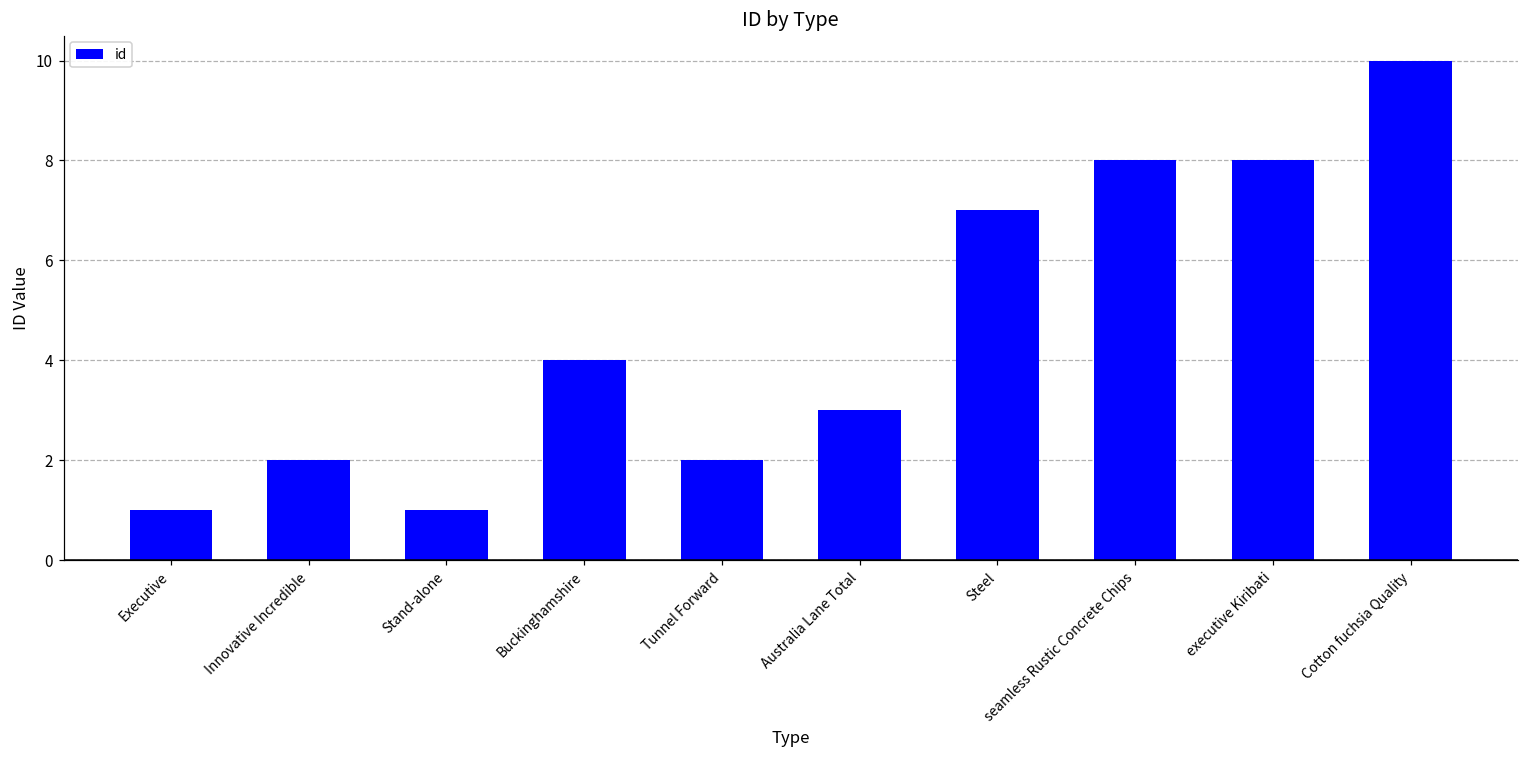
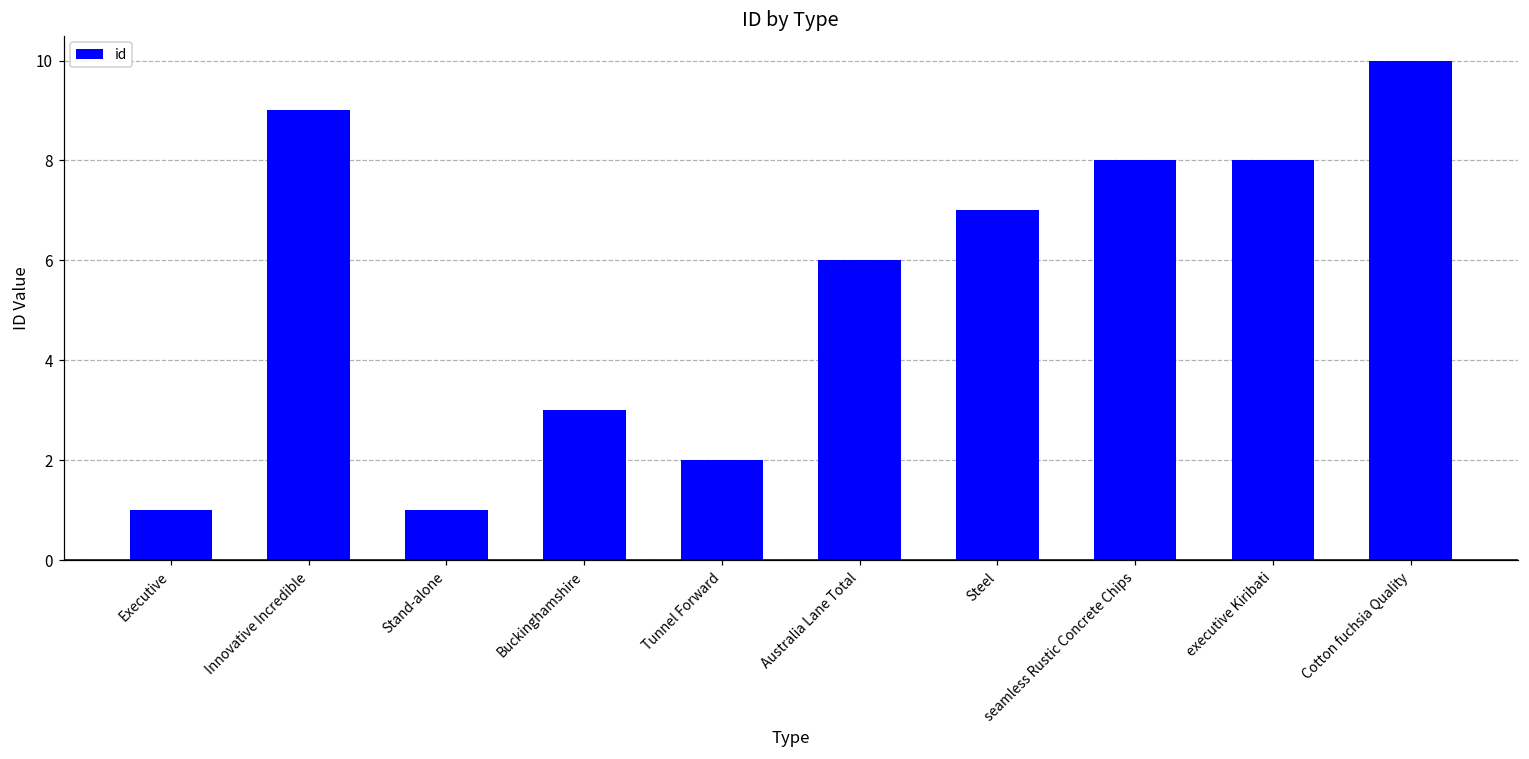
  {
    "Executive": 1,
-   "Innovative Incredible": 2,
+   "Innovative Incredible": 9,
    "Stand-alone": 1,
-   "Buckinghamshire": 4,
+   "Buckinghamshire": 3,
    "Tunnel Forward": 2,
-   "Australia Lane Total": 3,
+   "Australia Lane Total": 6,
    "Steel": 7,
    "seamless Rustic Concrete Chips": 8,
    "executive Kiribati": 8,
    "Cotton fuchsia Quality": 10
  }
